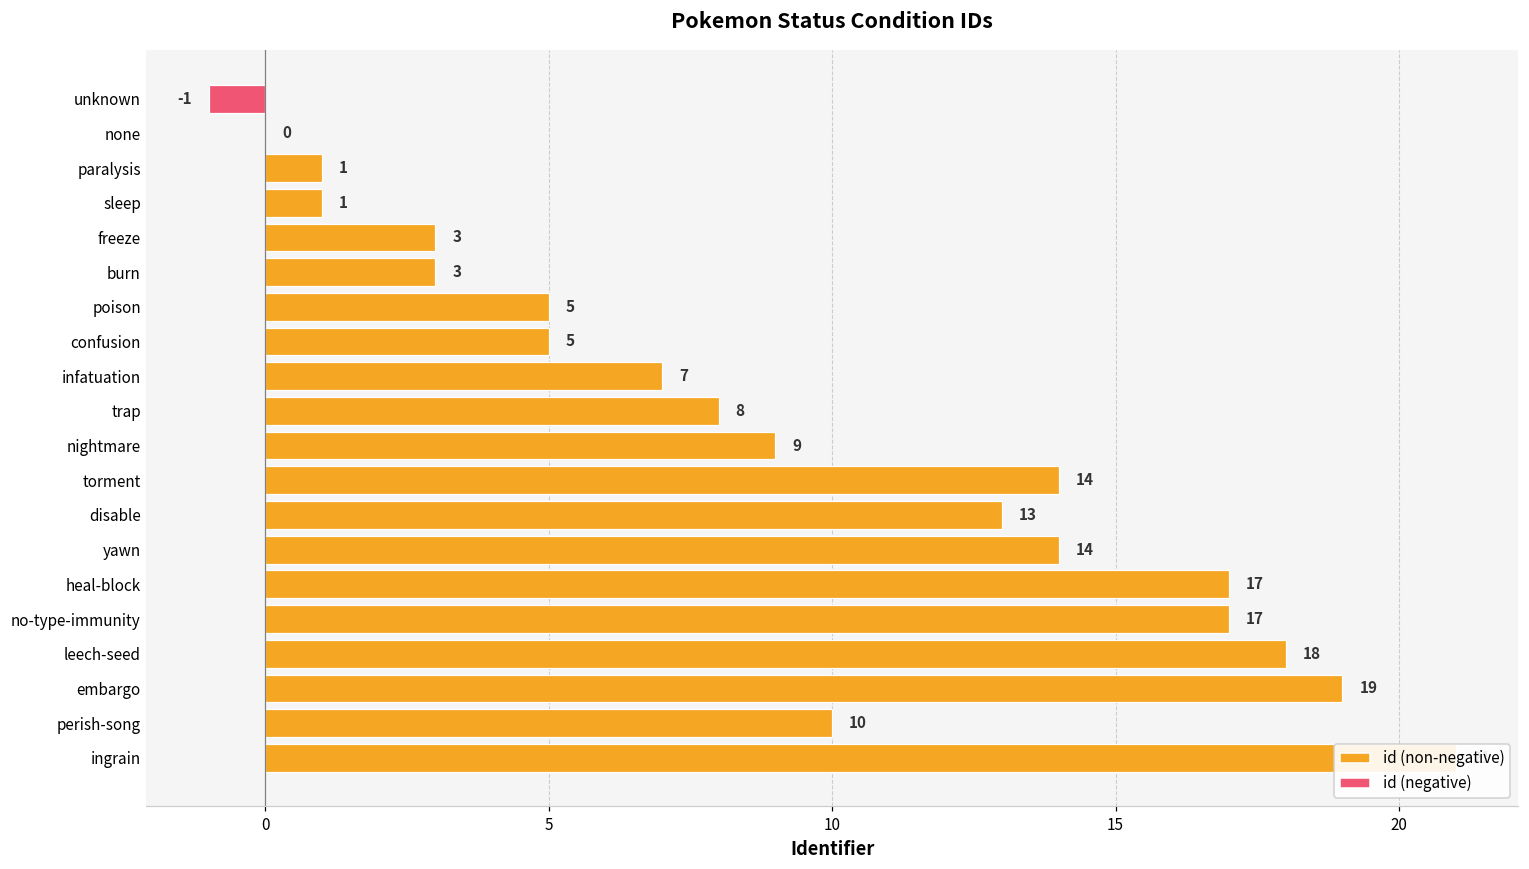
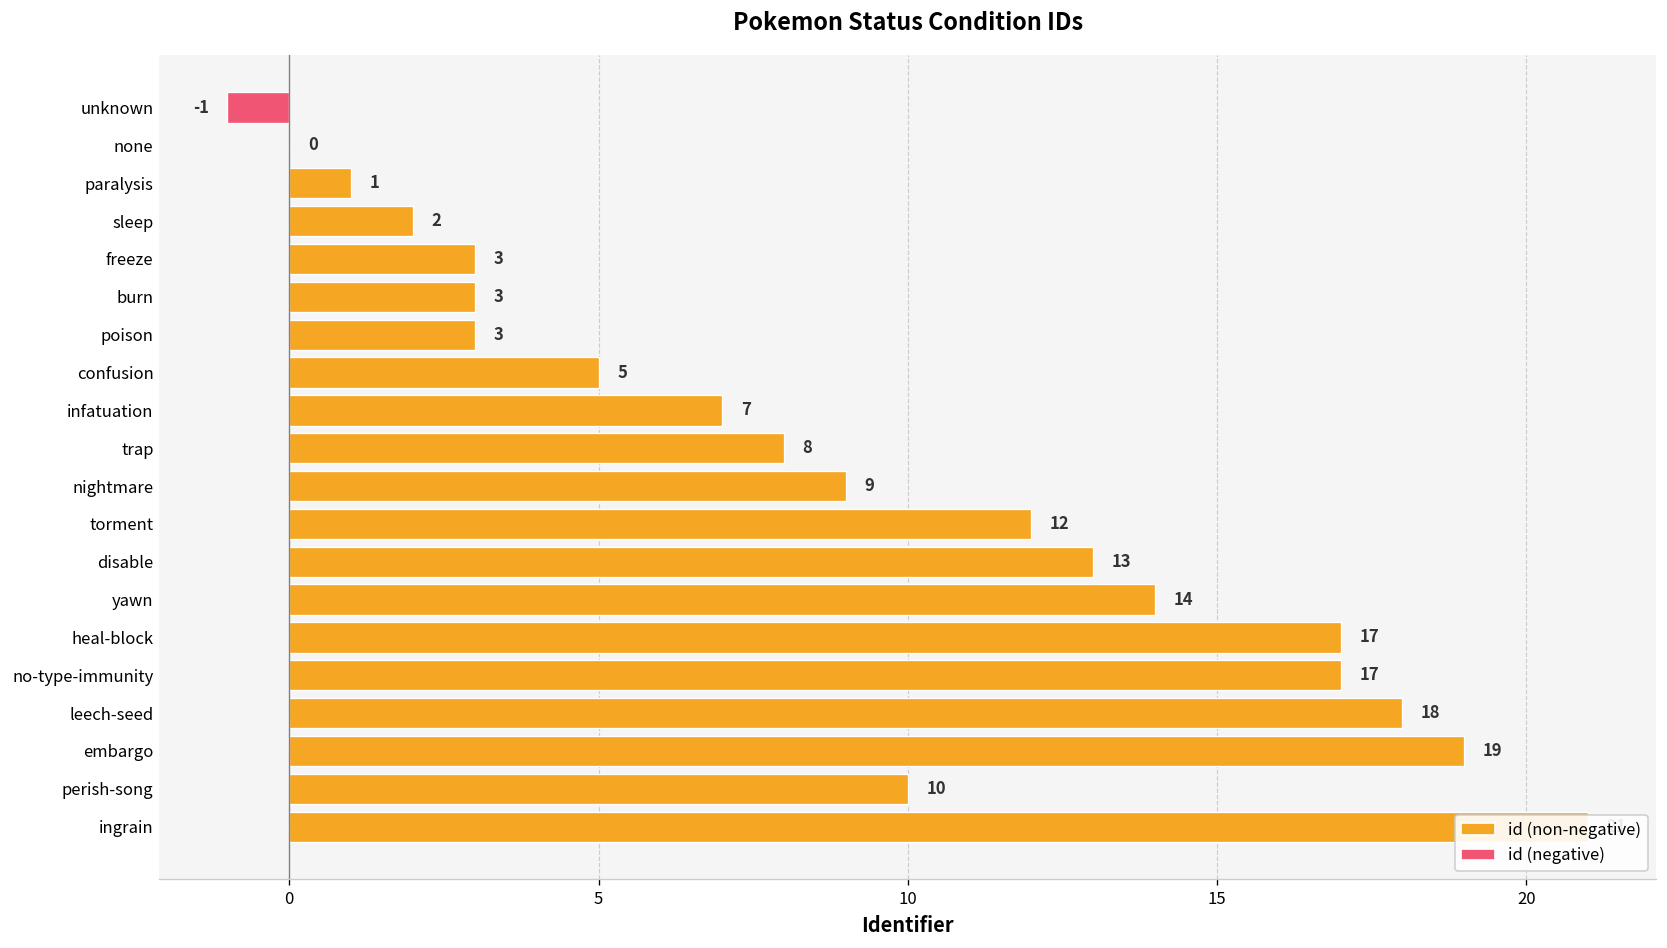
  {
    "unknown": -1,
    "none": 0,
    "paralysis": 1,
-   "sleep": 1,
+   "sleep": 2,
    "freeze": 3,
    "burn": 3,
-   "poison": 5,
+   "poison": 3,
    "confusion": 5,
    "infatuation": 7,
    "trap": 8,
    "nightmare": 9,
-   "torment": 14,
+   "torment": 12,
    "disable": 13,
    "yawn": 14,
    "heal-block": 17,
    "no-type-immunity": 17,
    "leech-seed": 18,
    "embargo": 19,
    "perish-song": 10
  }
